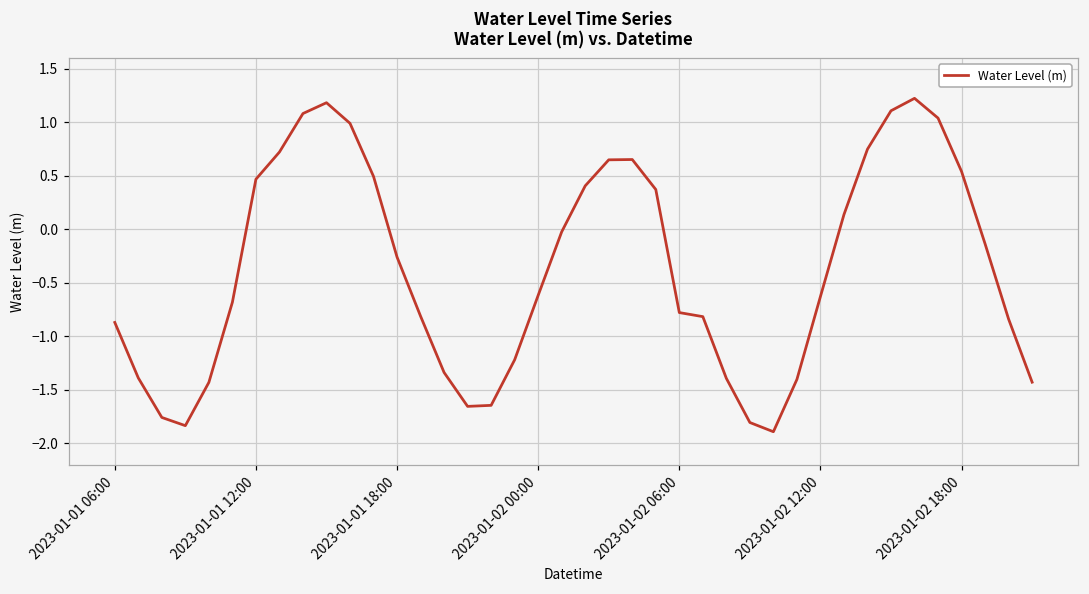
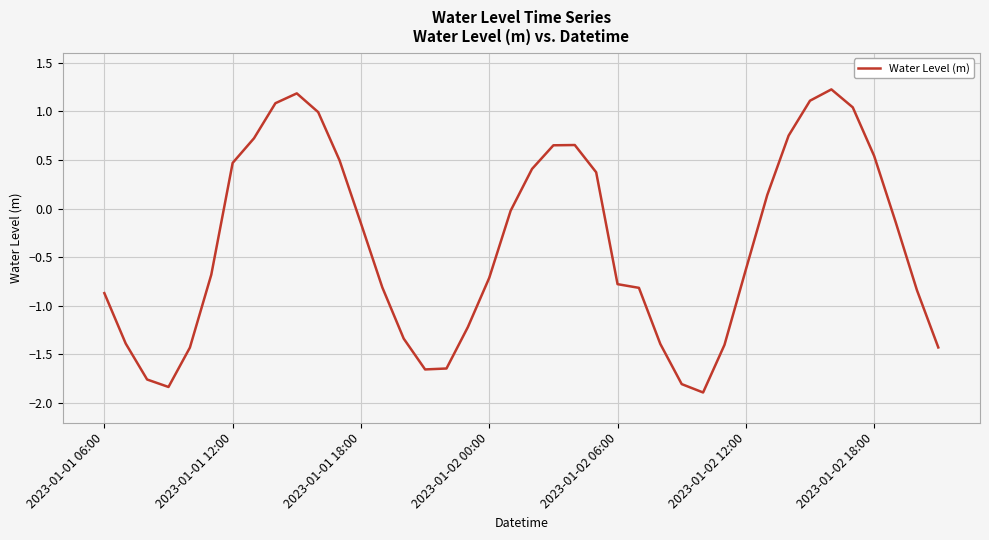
  {
    "2023-01-01 06:00": -0.9,
    "2023-01-01 12:00": 0.5,
-   "2023-01-01 18:00": -0.3,
-   "2023-01-02 00:00": -0.6,
+   "2023-01-01 18:00": -0.2,
+   "2023-01-02 00:00": -0.7,
    "2023-01-02 06:00": -0.8,
    "2023-01-02 12:00": -0.6,
    "2023-01-02 18:00": 0.5
  }
